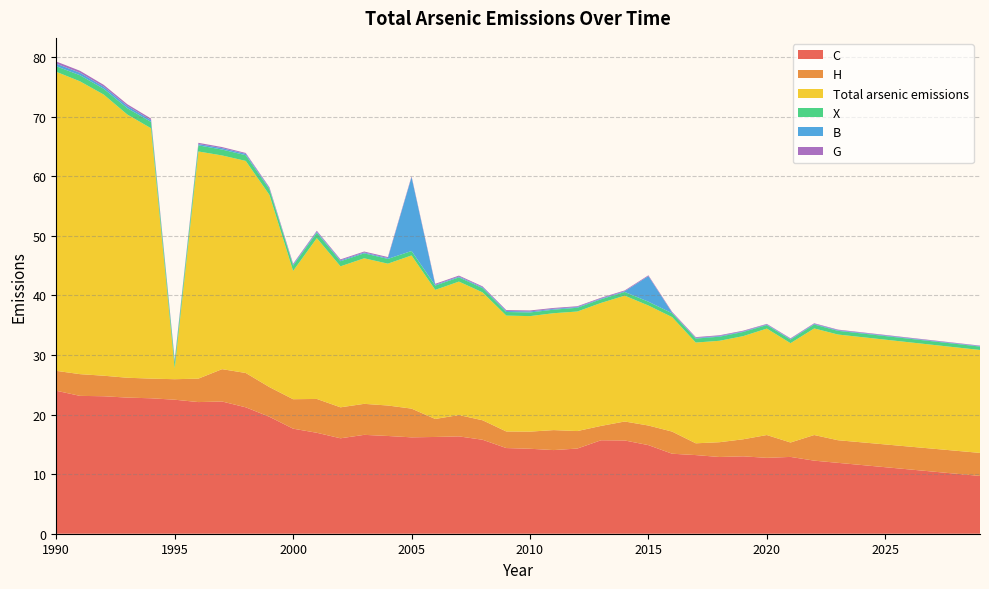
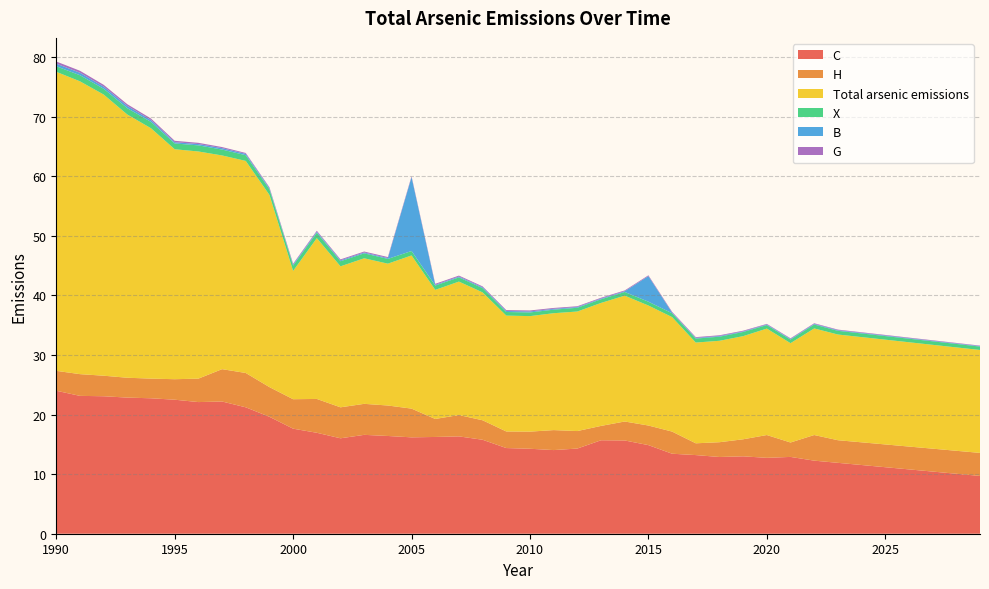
  {
    "Total arsenic emissions": {
      "1990": 50,
-     "1995": 2,
+     "1995": 39,
      "2000": 22,
      "2005": 26,
      "2010": 19,
      "2015": 20,
      "2020": 18,
      "2025": 18
    },
    "X": {
      "1990": 1,
      "2005": 1,
      "2015": 1
    }
  }
